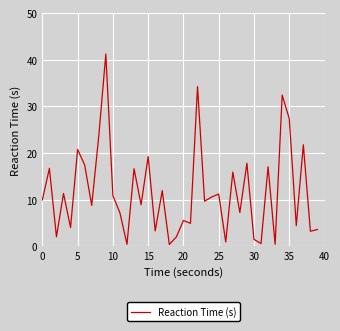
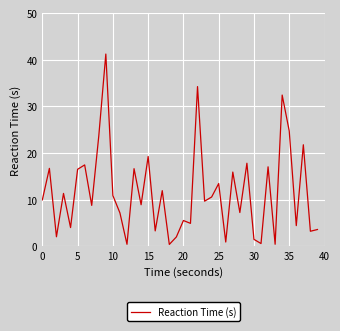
  {
    "0": 10,
-   "5": 21,
+   "5": 16,
    "10": 11,
    "15": 19,
    "20": 5,
-   "25": 11,
+   "25": 13,
    "30": 1,
-   "35": 27
+   "35": 25
  }
